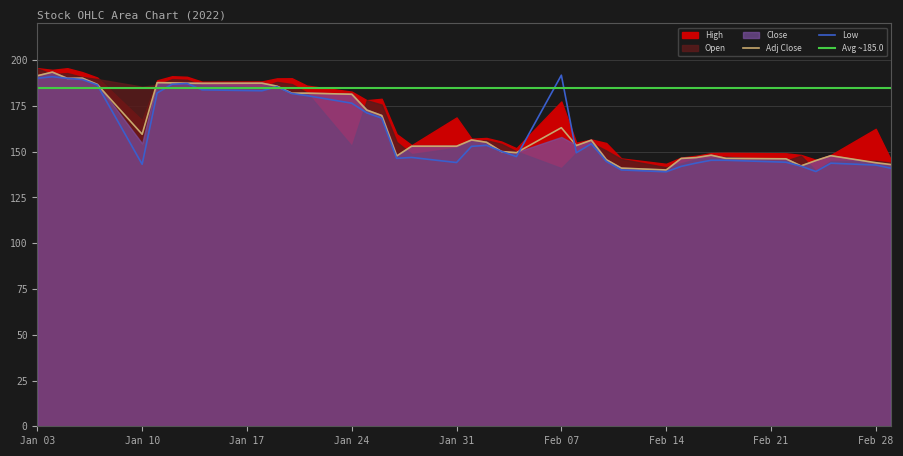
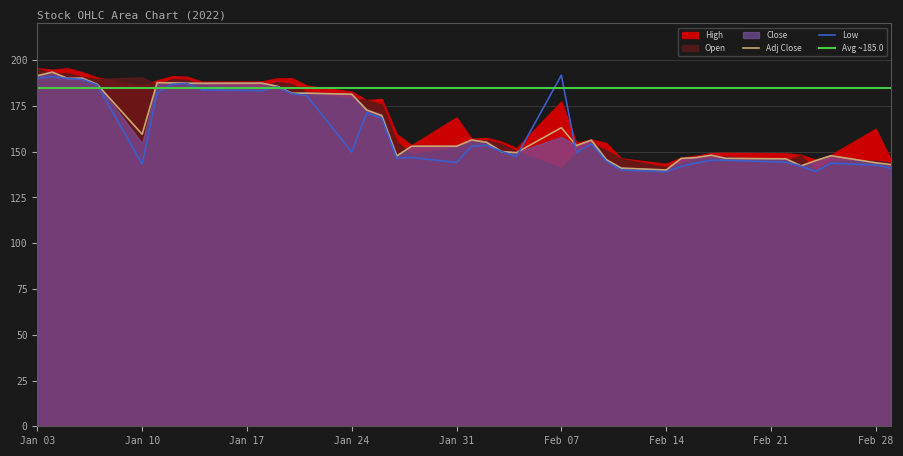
  {
    "High": {
-     "Jan 10": 167,
+     "Jan 10": 186,
      "Jan 31": 169,
      "Feb 07": 177,
      "Feb 14": 143,
      "Feb 28": 162
    },
    "Adj Close": {
      "Jan 10": 159,
      "Feb 07": 163
    },
    "Open": {
-     "Jan 10": 185,
-     "Jan 24": 153,
+     "Jan 10": 191,
+     "Jan 24": 179,
      "Feb 07": 141
    },
    "Low": {
      "Jan 10": 143,
-     "Jan 24": 176,
+     "Jan 24": 150,
      "Jan 31": 144,
      "Feb 07": 192
    },
    "Close": {
      "Jan 10": 154,
      "Feb 07": 158
    }
  }
